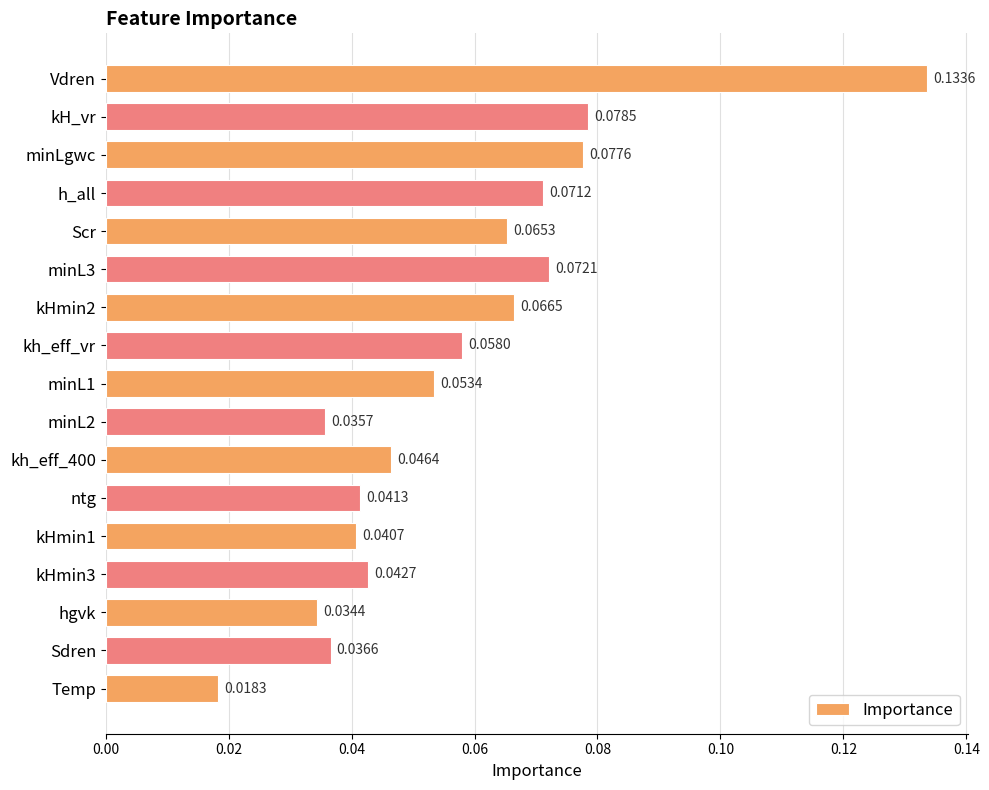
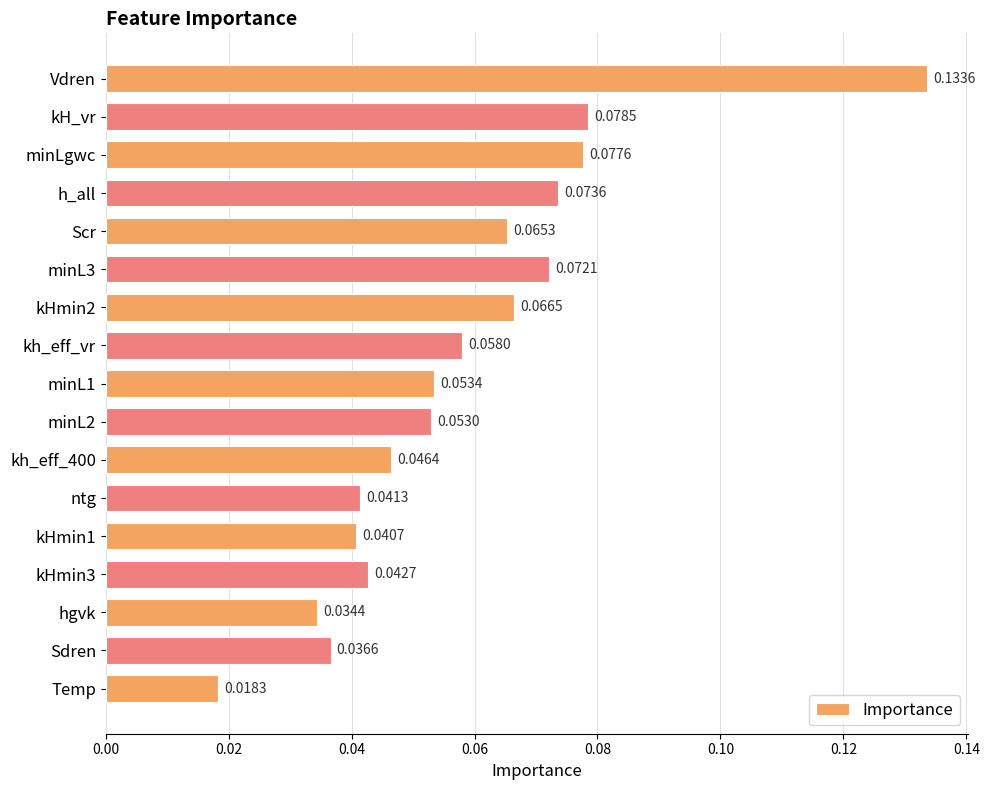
  {
    "Vdren": 0.1336,
    "kH_vr": 0.0785,
    "minLgwc": 0.0776,
-   "h_all": 0.0712,
+   "h_all": 0.0736,
    "Scr": 0.0653,
    "minL3": 0.0721,
    "kHmin2": 0.0665,
    "kh_eff_vr": 0.0580,
    "minL1": 0.0534,
-   "minL2": 0.0357,
+   "minL2": 0.0530,
    "kh_eff_400": 0.0464,
    "ntg": 0.0413,
    "kHmin1": 0.0407,
    "kHmin3": 0.0427,
    "hgvk": 0.0344,
    "Sdren": 0.0366,
    "Temp": 0.0183
  }
